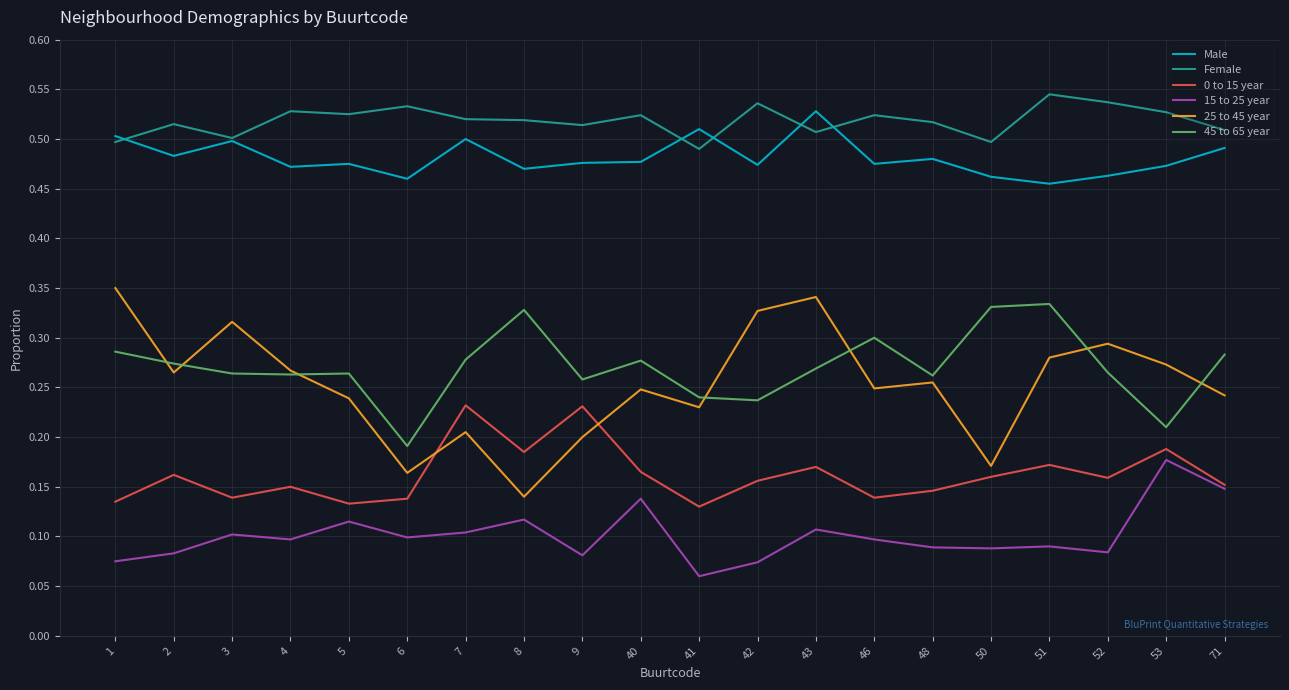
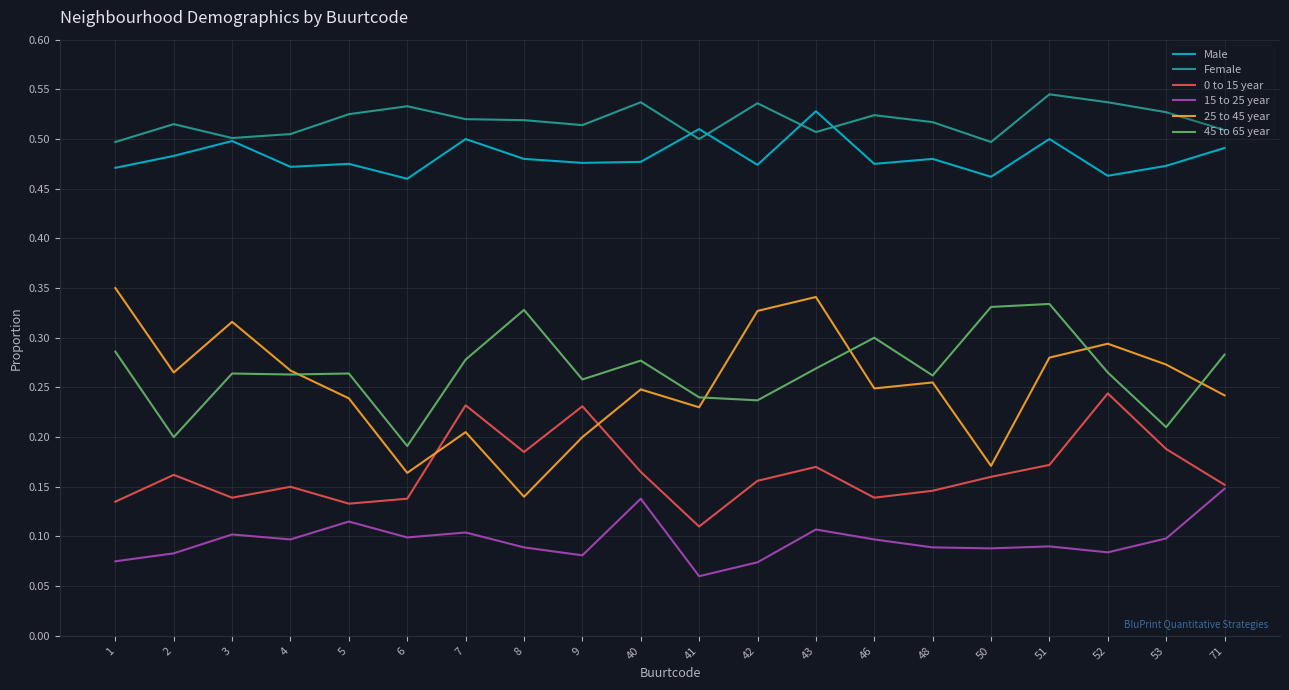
  {
    "Male": {
-     "1": 0.50,
+     "1": 0.47,
      "2": 0.48,
      "3": 0.50,
      "4": 0.47,
      "5": 0.48,
      "6": 0.46,
      "7": 0.50,
-     "8": 0.47,
+     "8": 0.48,
      "9": 0.48,
      "40": 0.48,
      "41": 0.51,
      "42": 0.47,
      "43": 0.53,
      "46": 0.48,
      "48": 0.48,
      "50": 0.46,
-     "51": 0.46,
+     "51": 0.50,
      "52": 0.46,
      "53": 0.47,
      "71": 0.49
    },
    "Female": {
      "1": 0.50,
      "2": 0.52,
      "3": 0.50,
-     "4": 0.53,
+     "4": 0.51,
      "5": 0.53,
      "6": 0.53,
      "7": 0.52,
      "8": 0.52,
      "9": 0.51,
-     "40": 0.52,
-     "41": 0.49,
+     "40": 0.54,
+     "41": 0.50,
      "42": 0.54,
      "43": 0.51,
      "46": 0.52,
      "48": 0.52,
      "50": 0.50,
      "51": 0.55,
      "52": 0.54,
      "53": 0.53
    },
    "0 to 15 year": {
      "1": 0.14,
      "2": 0.16,
      "3": 0.14,
      "4": 0.15,
      "5": 0.13,
      "6": 0.14,
      "7": 0.23,
      "8": 0.19,
      "9": 0.23,
      "40": 0.17,
-     "41": 0.13,
+     "41": 0.11,
      "42": 0.16,
      "43": 0.17,
      "46": 0.14,
      "48": 0.15,
      "50": 0.16,
      "51": 0.17,
-     "52": 0.16,
+     "52": 0.24,
      "53": 0.19,
      "71": 0.15
    },
    "15 to 25 year": {
      "1": 0.08,
      "2": 0.08,
      "3": 0.10,
      "4": 0.10,
      "5": 0.12,
      "6": 0.10,
      "7": 0.10,
-     "8": 0.12,
+     "8": 0.09,
      "9": 0.08,
      "40": 0.14,
      "41": 0.06,
      "42": 0.07,
      "43": 0.11,
      "46": 0.10,
      "48": 0.09,
      "50": 0.09,
      "51": 0.09,
      "52": 0.08,
-     "53": 0.18,
+     "53": 0.10,
      "71": 0.15
    },
    "25 to 45 year": {
      "1": 0.35,
      "2": 0.27,
      "3": 0.32,
      "4": 0.27,
      "5": 0.24,
      "6": 0.16,
      "7": 0.21,
      "8": 0.14,
      "9": 0.20,
      "40": 0.25,
      "41": 0.23,
      "42": 0.33,
      "43": 0.34,
      "46": 0.25,
      "48": 0.26,
      "50": 0.17,
      "51": 0.28,
      "52": 0.29,
      "53": 0.27,
      "71": 0.24
    },
    "45 to 65 year": {
      "1": 0.29,
-     "2": 0.27,
+     "2": 0.20,
      "3": 0.26,
      "4": 0.26,
      "5": 0.26,
      "6": 0.19,
      "7": 0.28,
      "8": 0.33,
      "9": 0.26,
      "40": 0.28,
      "41": 0.24,
      "42": 0.24,
      "43": 0.27,
      "46": 0.30,
      "48": 0.26,
      "50": 0.33,
      "51": 0.33,
      "52": 0.27,
      "53": 0.21,
      "71": 0.28
    }
  }
